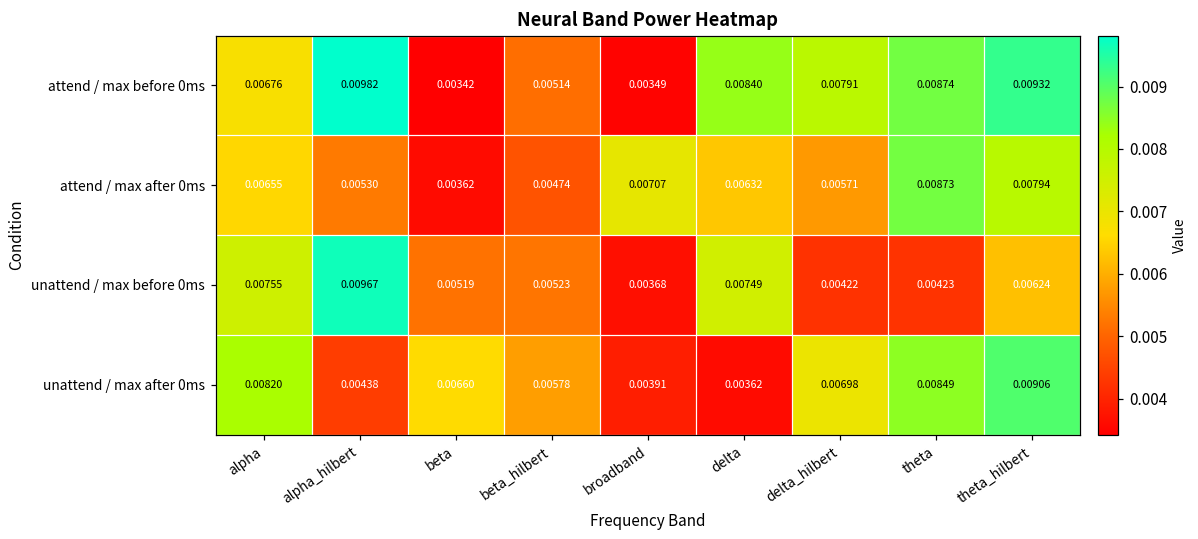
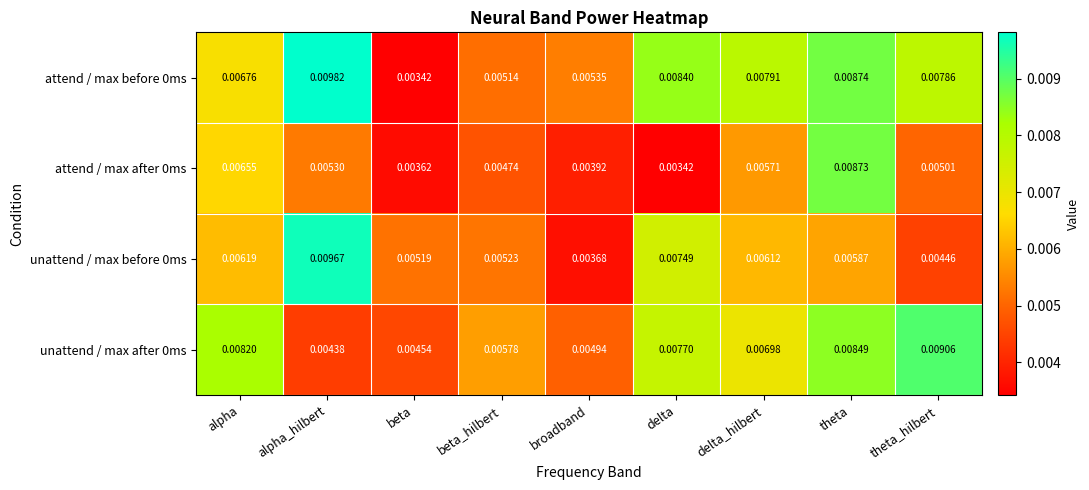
  {
    "attend / max before 0ms": {
      "alpha": 0.00676,
      "alpha_hilbert": 0.00982,
      "beta": 0.00342,
      "beta_hilbert": 0.00514,
-     "broadband": 0.00349,
+     "broadband": 0.00535,
      "delta": 0.00840,
      "delta_hilbert": 0.00791,
      "theta": 0.00874,
-     "theta_hilbert": 0.00932
+     "theta_hilbert": 0.00786
    },
    "attend / max after 0ms": {
      "alpha": 0.00655,
      "alpha_hilbert": 0.00530,
      "beta": 0.00362,
      "beta_hilbert": 0.00474,
-     "broadband": 0.00707,
-     "delta": 0.00632,
+     "broadband": 0.00392,
+     "delta": 0.00342,
      "delta_hilbert": 0.00571,
      "theta": 0.00873,
-     "theta_hilbert": 0.00794
+     "theta_hilbert": 0.00501
    },
    "unattend / max before 0ms": {
-     "alpha": 0.00755,
+     "alpha": 0.00619,
      "alpha_hilbert": 0.00967,
      "beta": 0.00519,
      "beta_hilbert": 0.00523,
      "broadband": 0.00368,
      "delta": 0.00749,
-     "delta_hilbert": 0.00422,
-     "theta": 0.00423,
-     "theta_hilbert": 0.00624
+     "delta_hilbert": 0.00612,
+     "theta": 0.00587,
+     "theta_hilbert": 0.00446
    },
    "unattend / max after 0ms": {
      "alpha": 0.00820,
      "alpha_hilbert": 0.00438,
-     "beta": 0.00660,
+     "beta": 0.00454,
      "beta_hilbert": 0.00578,
-     "broadband": 0.00391,
-     "delta": 0.00362,
+     "broadband": 0.00494,
+     "delta": 0.00770,
      "delta_hilbert": 0.00698,
      "theta": 0.00849,
      "theta_hilbert": 0.00906
    }
  }
